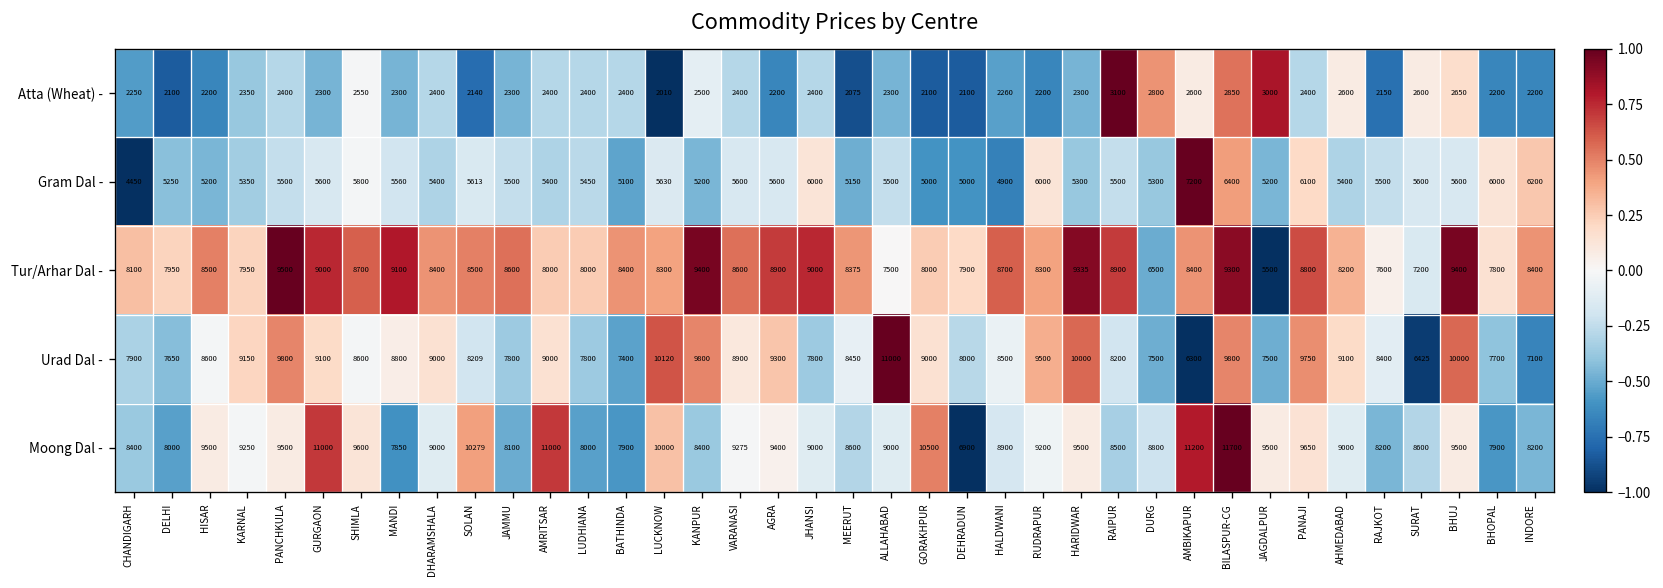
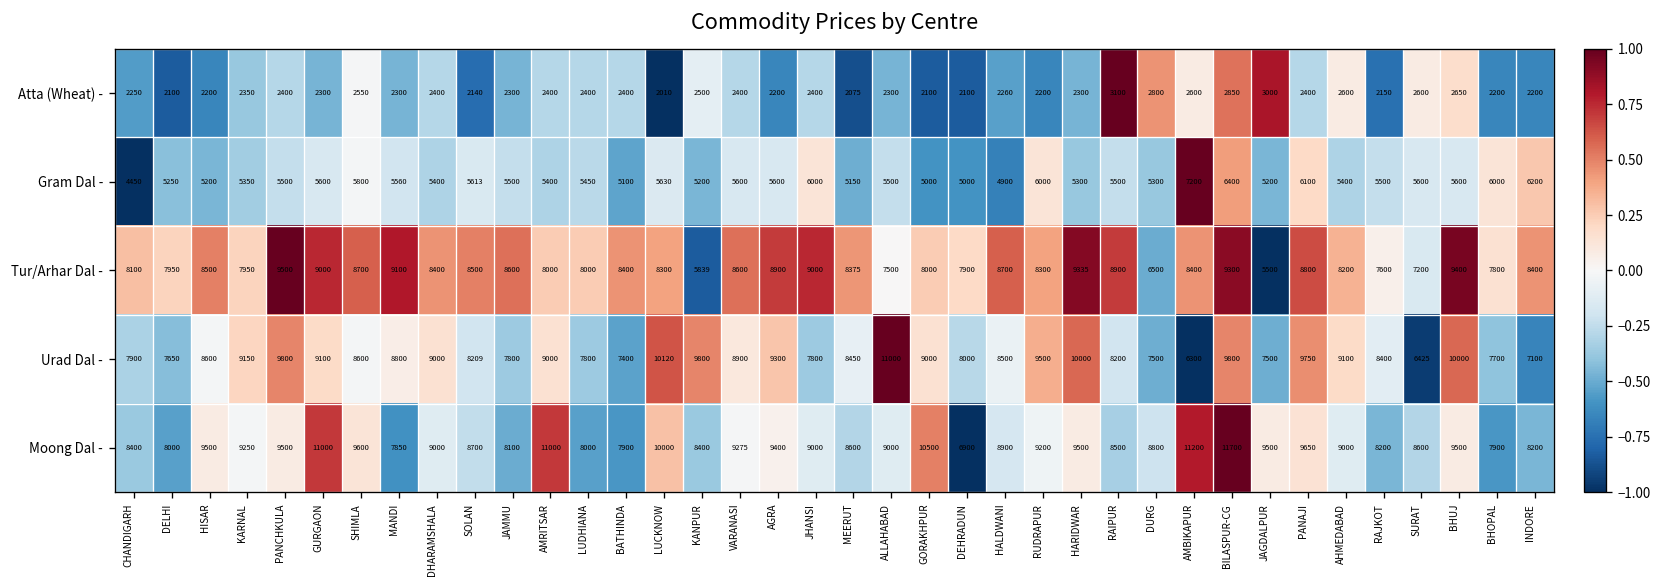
  {
    "Atta (Wheat) -": {
      "CHANDIGARH": 2250,
      "DELHI": 2100,
      "HISAR": 2200,
      "KARNAL": 2350,
      "PANCHKULA": 2400,
      "GURGAON": 2300,
      "SHIMLA": 2550,
      "MANDI": 2300,
      "DHARAMSHALA": 2400,
      "SOLAN": 2140,
      "JAMMU": 2300,
      "AMRITSAR": 2400,
      "LUDHIANA": 2400,
      "BATHINDA": 2400,
      "LUCKNOW": 2010,
      "KANPUR": 2500,
      "VARANASI": 2400,
      "AGRA": 2200,
      "JHANSI": 2400,
      "MEERUT": 2075,
      "ALLAHABAD": 2300,
      "GORAKHPUR": 2100,
      "DEHRADUN": 2100,
      "HALDWANI": 2260,
      "RUDRAPUR": 2200,
      "HARIDWAR": 2300,
      "RAIPUR": 3100,
      "DURG": 2800,
      "AMBIKAPUR": 2600,
      "BILASPUR-CG": 2850,
      "JAGDALPUR": 3000,
      "PANAJI": 2400,
      "AHMEDABAD": 2600,
      "RAJKOT": 2150,
      "SURAT": 2600,
      "BHUJ": 2650,
      "BHOPAL": 2200,
      "INDORE": 2200
    },
    "Gram Dal -": {
      "CHANDIGARH": 4450,
      "DELHI": 5250,
      "HISAR": 5200,
      "KARNAL": 5350,
      "PANCHKULA": 5500,
      "GURGAON": 5600,
      "SHIMLA": 5800,
      "MANDI": 5560,
      "DHARAMSHALA": 5400,
      "SOLAN": 5613,
      "JAMMU": 5500,
      "AMRITSAR": 5400,
      "LUDHIANA": 5450,
      "BATHINDA": 5100,
      "LUCKNOW": 5630,
      "KANPUR": 5200,
      "VARANASI": 5600,
      "AGRA": 5600,
      "JHANSI": 6000,
      "MEERUT": 5150,
      "ALLAHABAD": 5500,
      "GORAKHPUR": 5000,
      "DEHRADUN": 5000,
      "HALDWANI": 4900,
      "RUDRAPUR": 6000,
      "HARIDWAR": 5300,
      "RAIPUR": 5500,
      "DURG": 5300,
      "AMBIKAPUR": 7200,
      "BILASPUR-CG": 6400,
      "JAGDALPUR": 5200,
      "PANAJI": 6100,
      "AHMEDABAD": 5400,
      "RAJKOT": 5500,
      "SURAT": 5600,
      "BHUJ": 5600,
      "BHOPAL": 6000,
      "INDORE": 6200
    },
    "Tur/Arhar Dal -": {
      "CHANDIGARH": 8100,
      "DELHI": 7950,
      "HISAR": 8500,
      "KARNAL": 7950,
      "PANCHKULA": 9500,
      "GURGAON": 9000,
      "SHIMLA": 8700,
      "MANDI": 9100,
      "DHARAMSHALA": 8400,
      "SOLAN": 8500,
      "JAMMU": 8600,
      "AMRITSAR": 8000,
      "LUDHIANA": 8000,
      "BATHINDA": 8400,
      "LUCKNOW": 8300,
-     "KANPUR": 9400,
+     "KANPUR": 5839,
      "VARANASI": 8600,
      "AGRA": 8900,
      "JHANSI": 9000,
      "MEERUT": 8375,
      "ALLAHABAD": 7500,
      "GORAKHPUR": 8000,
      "DEHRADUN": 7900,
      "HALDWANI": 8700,
      "RUDRAPUR": 8300,
      "HARIDWAR": 9335,
      "RAIPUR": 8900,
      "DURG": 6500,
      "AMBIKAPUR": 8400,
      "BILASPUR-CG": 9300,
      "JAGDALPUR": 5500,
      "PANAJI": 8800,
      "AHMEDABAD": 8200,
      "RAJKOT": 7600,
      "SURAT": 7200,
      "BHUJ": 9400,
      "BHOPAL": 7800,
      "INDORE": 8400
    },
    "Urad Dal -": {
      "CHANDIGARH": 7900,
      "DELHI": 7650,
      "HISAR": 8600,
      "KARNAL": 9150,
      "PANCHKULA": 9800,
      "GURGAON": 9100,
      "SHIMLA": 8600,
      "MANDI": 8800,
      "DHARAMSHALA": 9000,
      "SOLAN": 8209,
      "JAMMU": 7800,
      "AMRITSAR": 9000,
      "LUDHIANA": 7800,
      "BATHINDA": 7400,
      "LUCKNOW": 10120,
      "KANPUR": 9800,
      "VARANASI": 8900,
      "AGRA": 9300,
      "JHANSI": 7800,
      "MEERUT": 8450,
      "ALLAHABAD": 11000,
      "GORAKHPUR": 9000,
      "DEHRADUN": 8000,
      "HALDWANI": 8500,
      "RUDRAPUR": 9500,
      "HARIDWAR": 10000,
      "RAIPUR": 8200,
      "DURG": 7500,
      "AMBIKAPUR": 6300,
      "BILASPUR-CG": 9800,
      "JAGDALPUR": 7500,
      "PANAJI": 9750,
      "AHMEDABAD": 9100,
      "RAJKOT": 8400,
      "SURAT": 6425,
      "BHUJ": 10000,
      "BHOPAL": 7700,
      "INDORE": 7100
    },
    "Moong Dal -": {
      "CHANDIGARH": 8400,
      "DELHI": 8000,
      "HISAR": 9500,
      "KARNAL": 9250,
      "PANCHKULA": 9500,
      "GURGAON": 11000,
      "SHIMLA": 9600,
      "MANDI": 7850,
      "DHARAMSHALA": 9000,
-     "SOLAN": 10279,
+     "SOLAN": 8700,
      "JAMMU": 8100,
      "AMRITSAR": 11000,
      "LUDHIANA": 8000,
      "BATHINDA": 7900,
      "LUCKNOW": 10000,
      "KANPUR": 8400,
      "VARANASI": 9275,
      "AGRA": 9400,
      "JHANSI": 9000,
      "MEERUT": 8600,
      "ALLAHABAD": 9000,
      "GORAKHPUR": 10500,
      "DEHRADUN": 6900,
      "HALDWANI": 8900,
      "RUDRAPUR": 9200,
      "HARIDWAR": 9500,
      "RAIPUR": 8500,
      "DURG": 8800,
      "AMBIKAPUR": 11200,
      "BILASPUR-CG": 11700,
      "JAGDALPUR": 9500,
      "PANAJI": 9650,
      "AHMEDABAD": 9000,
      "RAJKOT": 8200,
      "SURAT": 8600,
      "BHUJ": 9500,
      "BHOPAL": 7900,
      "INDORE": 8200
    }
  }
